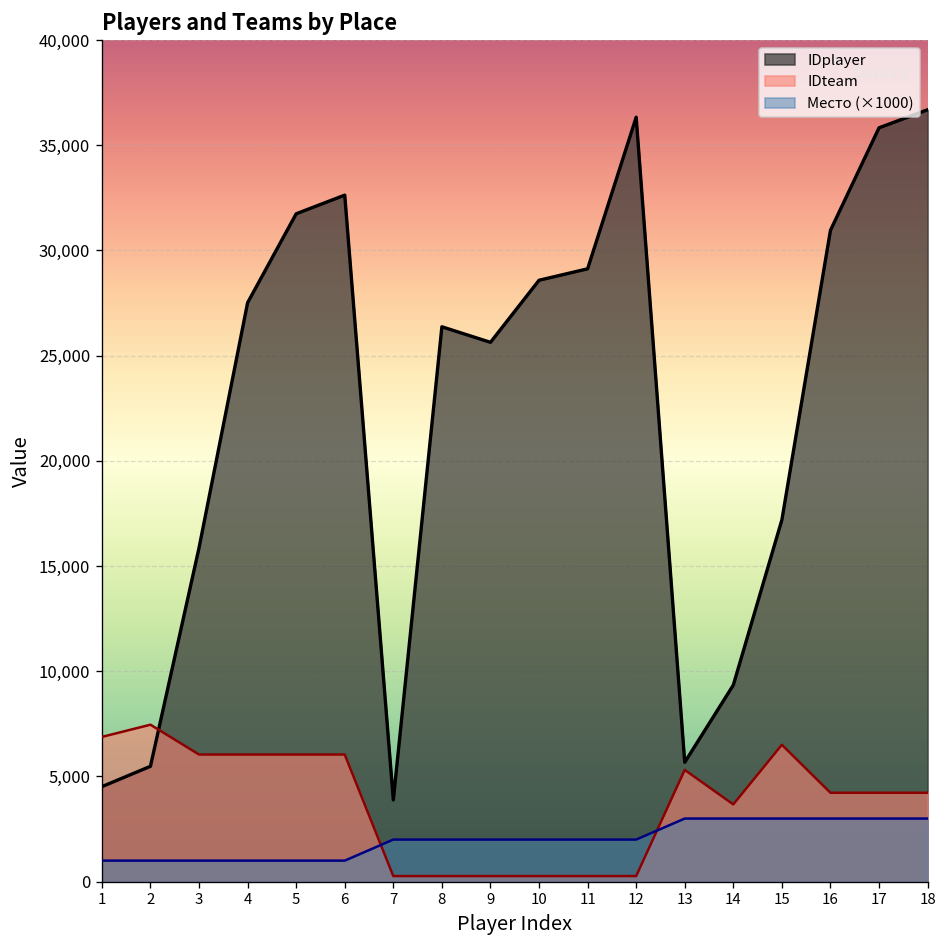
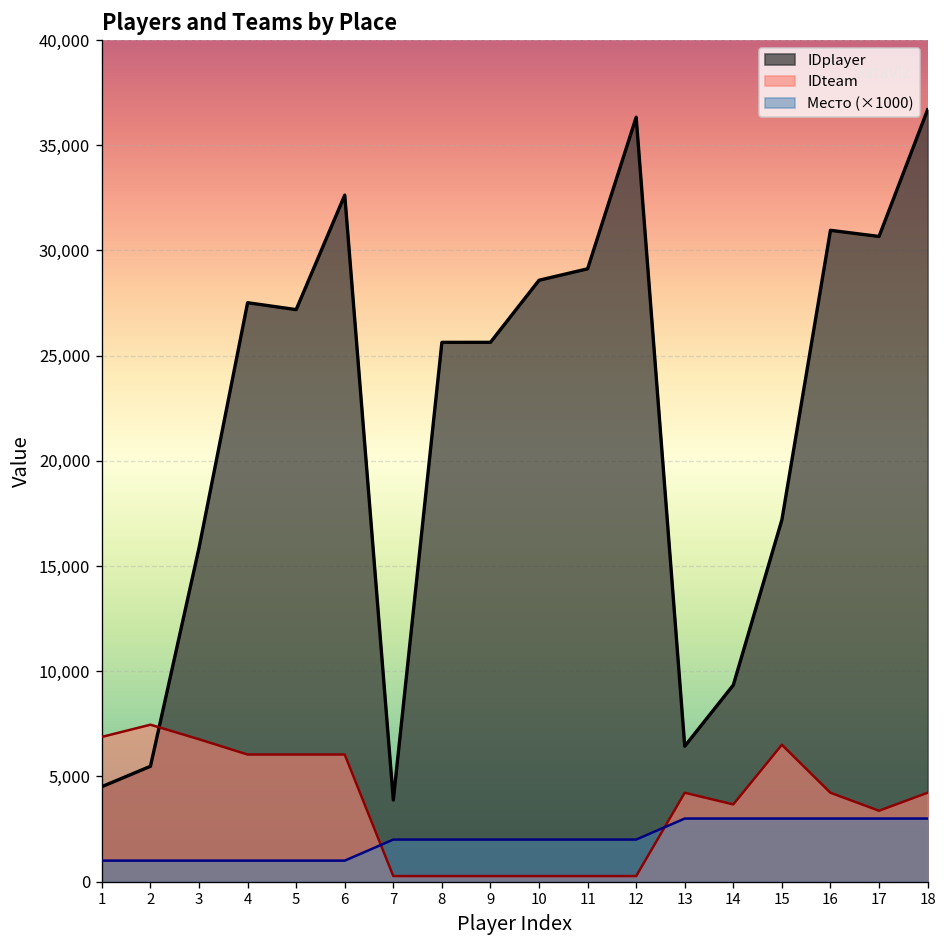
  {
    "IDplayer": {
      "1": "4,500",
      "2": "5,500",
      "3": "15,900",
      "4": "27,500",
-     "5": "31,700",
+     "5": "27,200",
      "6": "32,600",
      "7": "3,900",
-     "8": "26,400",
+     "8": "25,600",
      "9": "25,600",
      "10": "28,600",
      "11": "29,100",
      "12": "36,300",
-     "13": "5,700",
+     "13": "6,400",
      "14": "9,300",
      "15": "17,200",
      "16": "31,000",
-     "17": "35,800",
+     "17": "30,700",
      "18": "36,700"
    },
    "IDteam": {
      "1": "6,900",
      "2": "7,500",
-     "3": "6,000",
+     "3": "6,800",
      "4": "6,000",
      "5": "6,000",
      "6": "6,000",
      "7": "300",
      "8": "300",
      "9": "300",
      "10": "300",
      "11": "300",
      "12": "300",
-     "13": "5,300",
+     "13": "4,200",
      "14": "3,700",
      "15": "6,500",
      "16": "4,200",
-     "17": "4,200",
+     "17": "3,400",
      "18": "4,200"
    },
    "Место (×1000)": {
      "1": "1,000",
      "2": "1,000",
      "3": "1,000",
      "4": "1,000",
      "5": "1,000",
      "6": "1,000",
      "7": "2,000",
      "8": "2,000",
      "9": "2,000",
      "10": "2,000",
      "11": "2,000",
      "12": "2,000",
      "13": "3,000",
      "14": "3,000",
      "15": "3,000",
      "16": "3,000",
      "17": "3,000",
      "18": "3,000"
    }
  }
